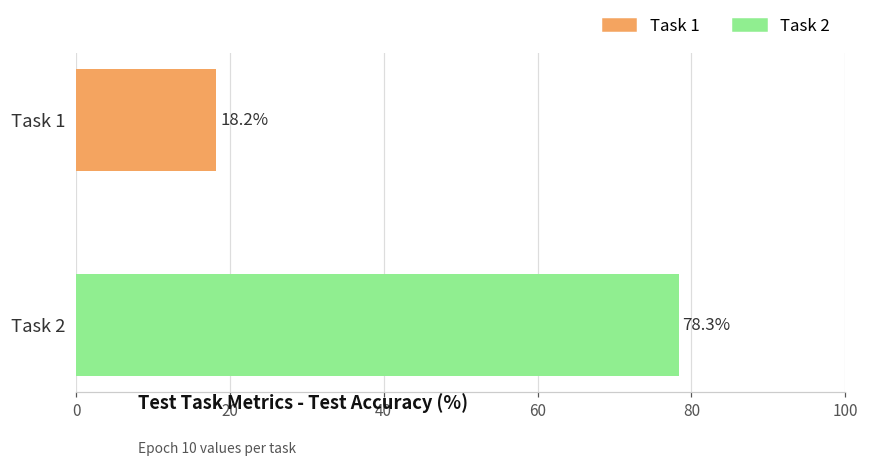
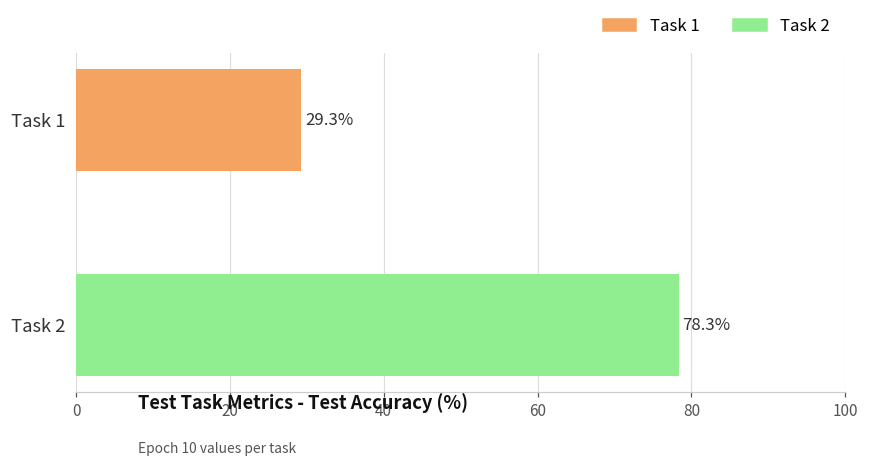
  {
-   "Task 1": "18.2%",
+   "Task 1": "29.3%",
    "Task 2": "78.3%"
  }
